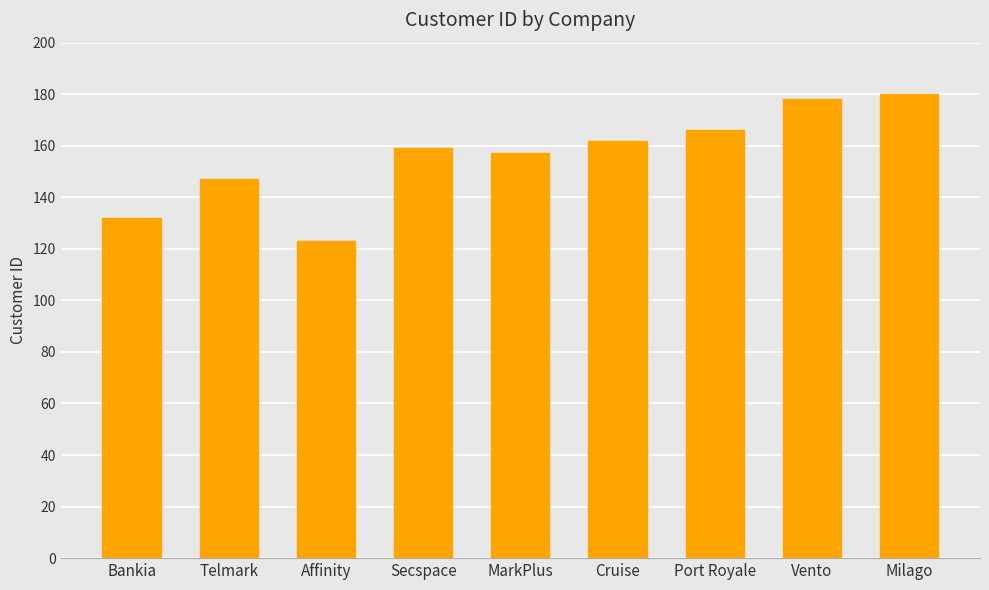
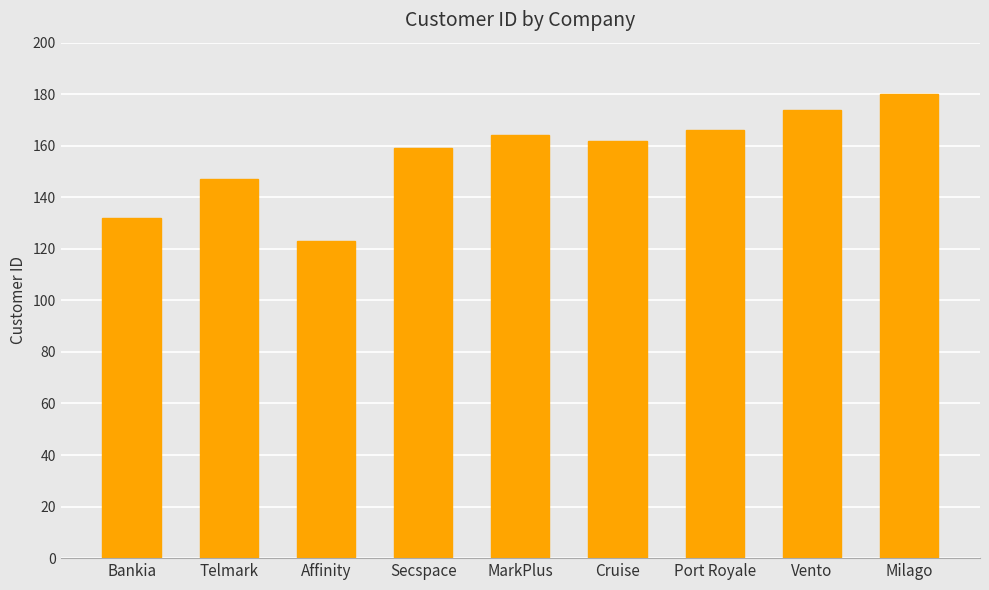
  {
    "Bankia": 132,
    "Telmark": 147,
    "Affinity": 123,
    "Secspace": 159,
-   "MarkPlus": 157,
+   "MarkPlus": 164,
    "Cruise": 162,
    "Port Royale": 166,
-   "Vento": 178,
+   "Vento": 174,
    "Milago": 180
  }
